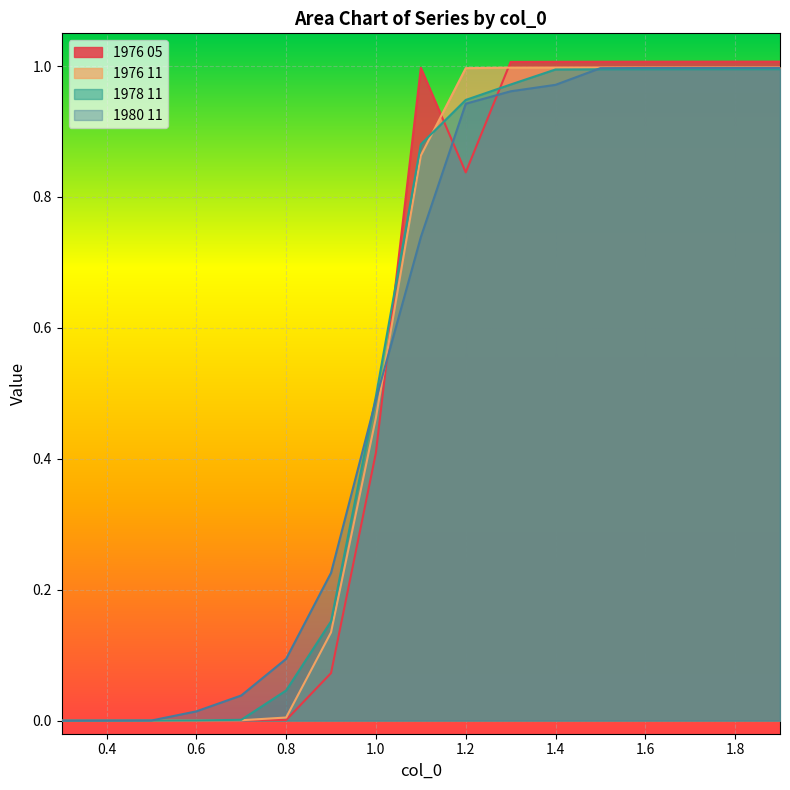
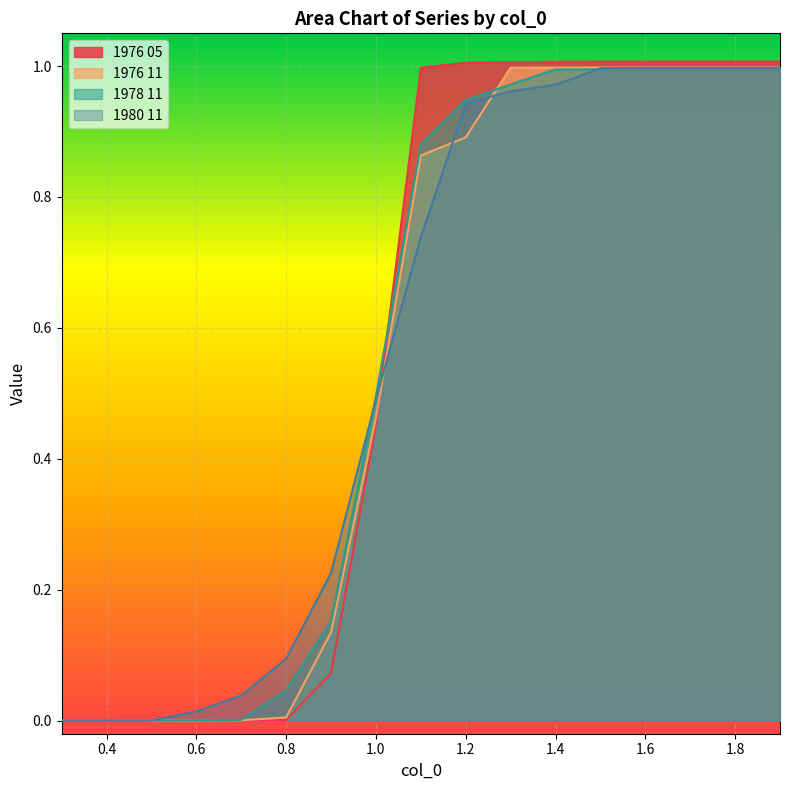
  {
    "1976 05": {
-     "1.0": 0.41,
-     "1.2": 0.84,
+     "1.0": 0.45,
+     "1.2": 1.01,
      "1.4": 1.01,
      "1.6": 1.01,
      "1.8": 1.01
    },
    "1976 11": {
      "1.0": 0.46,
-     "1.2": 1.00
+     "1.2": 0.89
    }
  }
